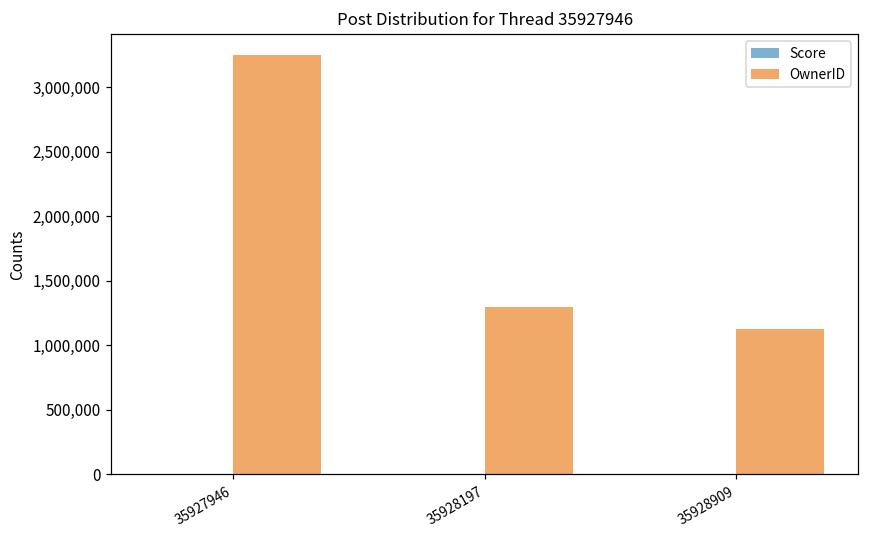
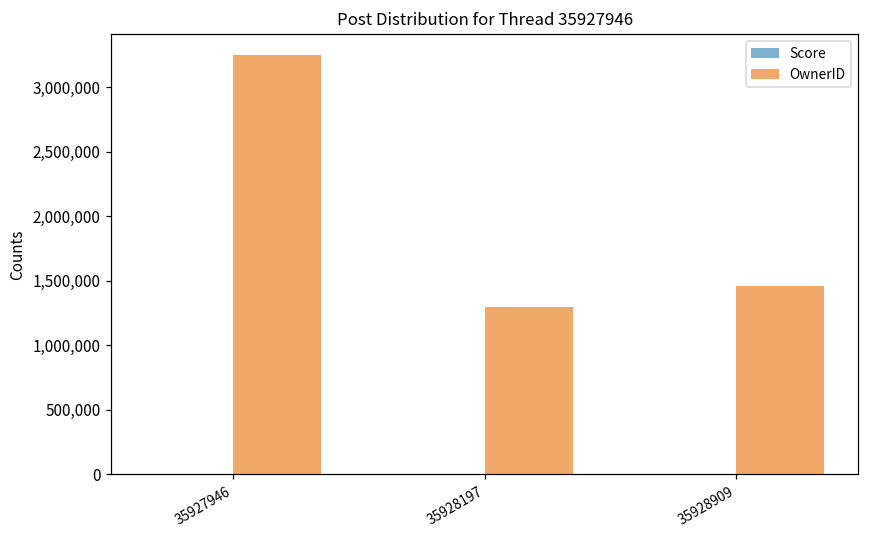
  {
    "OwnerID": {
      "35927946": "3,250,000",
      "35928197": "1,300,000",
-     "35928909": "1,130,000"
+     "35928909": "1,460,000"
    }
  }
